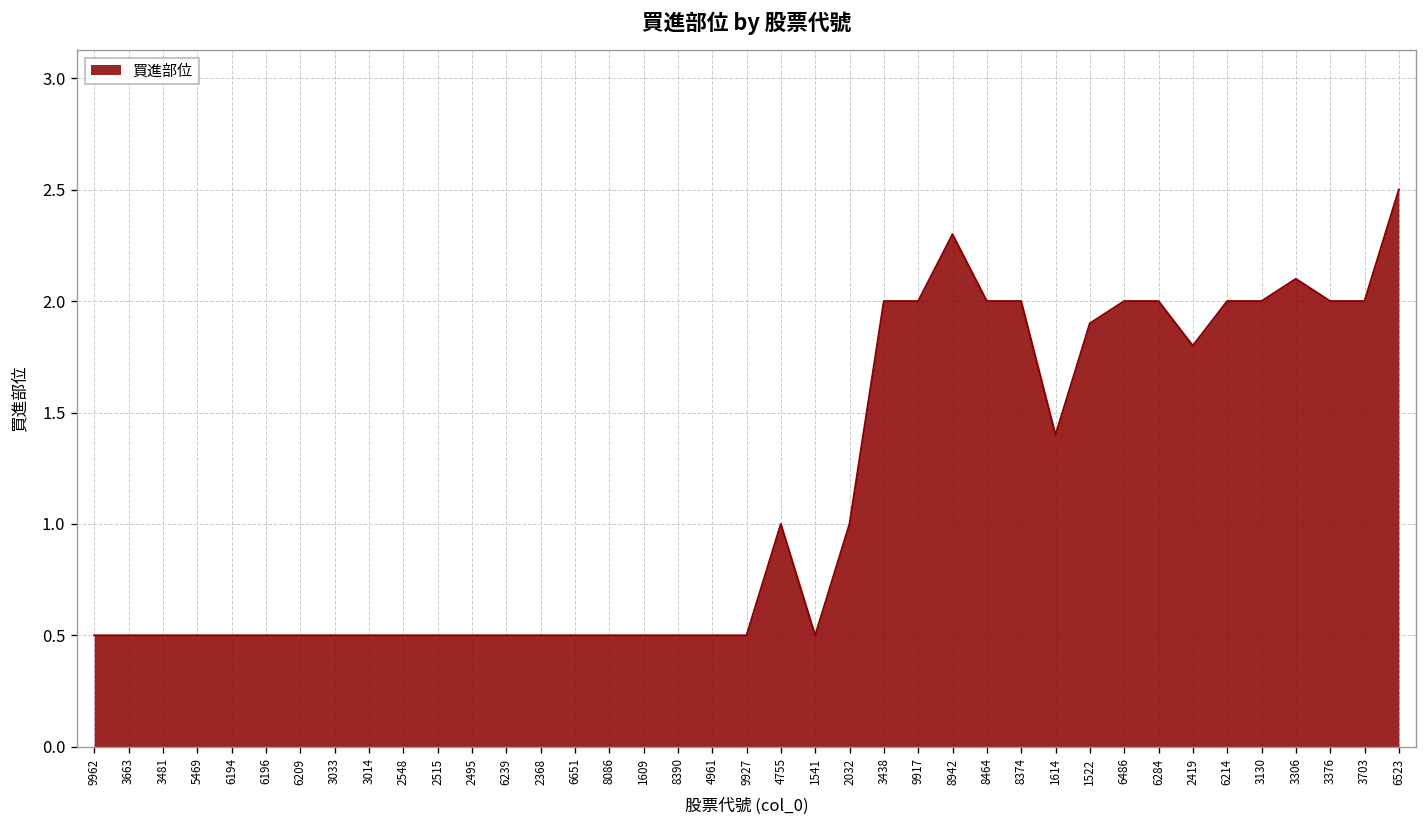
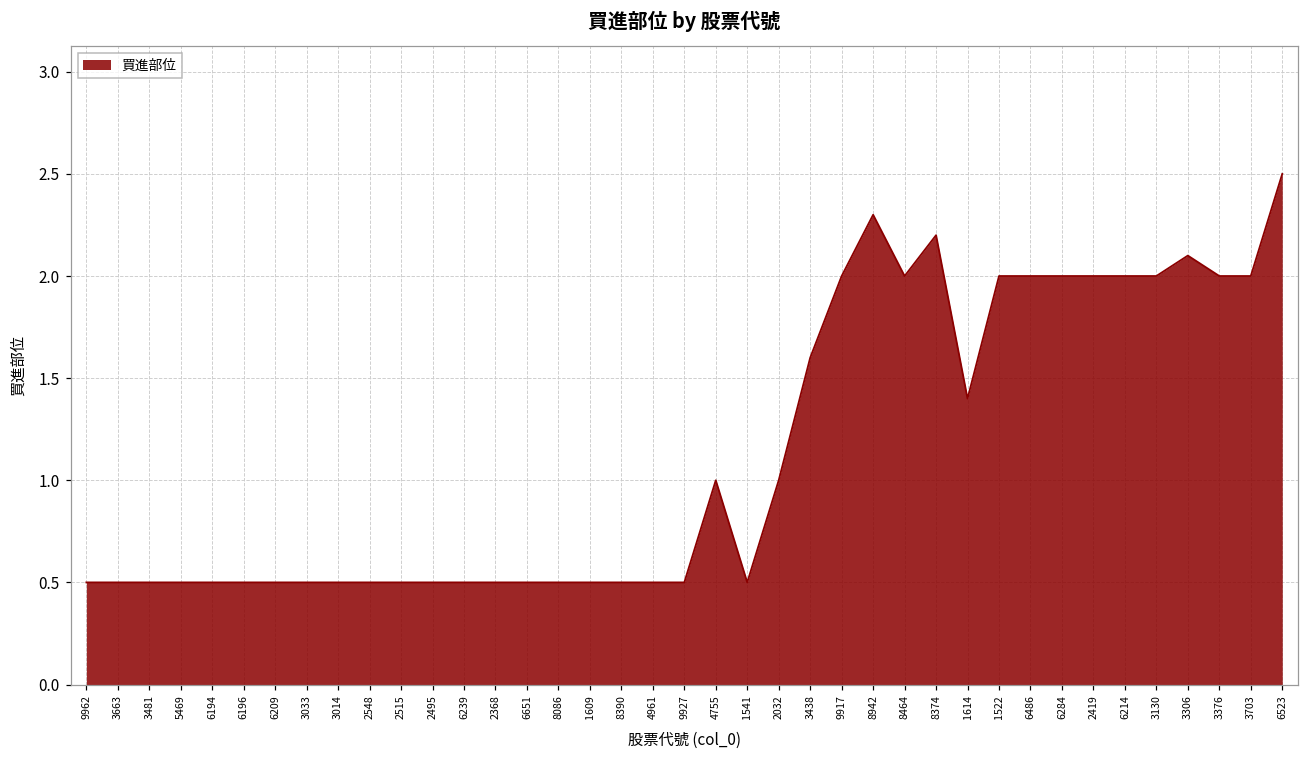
  {
    "9962": 0.5,
    "3663": 0.5,
    "3481": 0.5,
    "5469": 0.5,
    "6194": 0.5,
    "6196": 0.5,
    "6209": 0.5,
    "3033": 0.5,
    "3014": 0.5,
    "2548": 0.5,
    "2515": 0.5,
    "2495": 0.5,
    "6239": 0.5,
    "2368": 0.5,
    "6651": 0.5,
    "8086": 0.5,
    "1609": 0.5,
    "8390": 0.5,
    "4961": 0.5,
    "9927": 0.5,
    "4755": 1.0,
    "1541": 0.5,
    "2032": 1.0,
-   "3438": 2.0,
+   "3438": 1.6,
    "9917": 2.0,
    "8942": 2.3,
    "8464": 2.0,
-   "8374": 2.0,
+   "8374": 2.2,
    "1614": 1.4,
-   "1522": 1.9,
+   "1522": 2.0,
    "6486": 2.0,
    "6284": 2.0,
-   "2419": 1.8,
+   "2419": 2.0,
    "6214": 2.0,
    "3130": 2.0,
    "3306": 2.1,
    "3376": 2.0,
    "3703": 2.0,
    "6523": 2.5
  }
